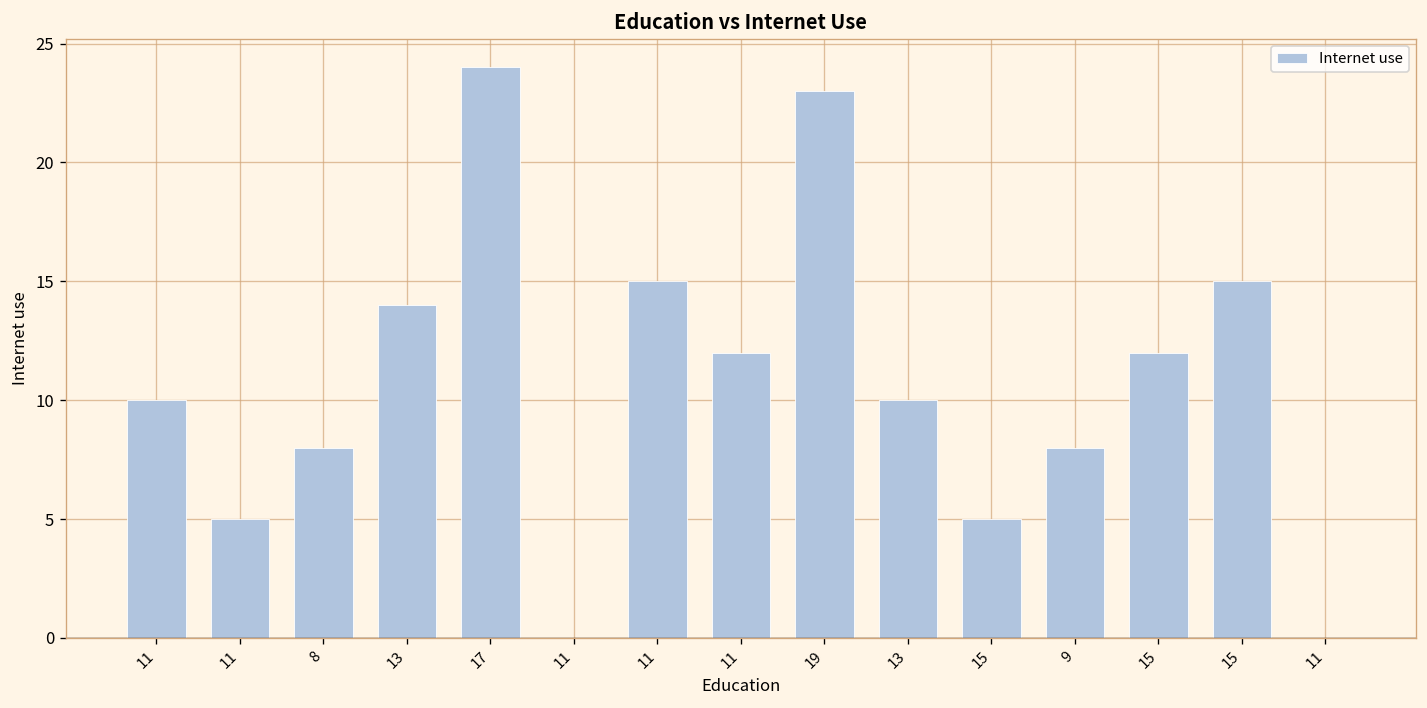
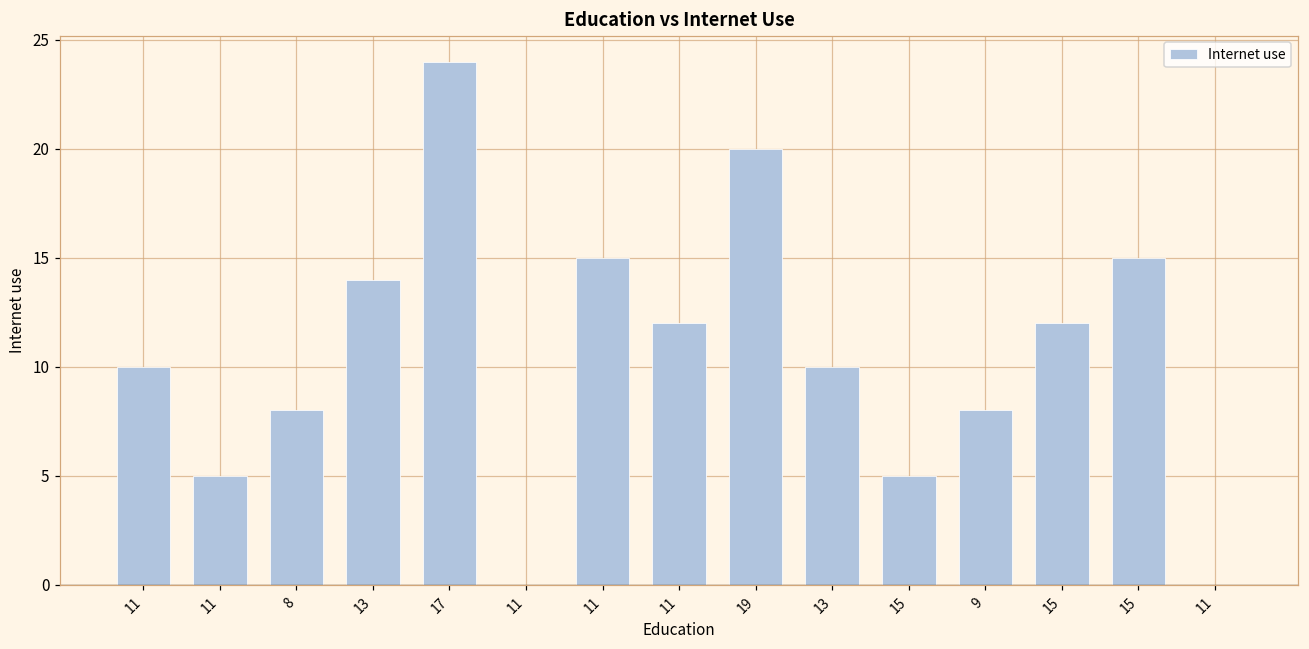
  {
    "8": 8,
    "17": 24,
-   "19": 23,
+   "19": 20,
    "9": 8
  }
